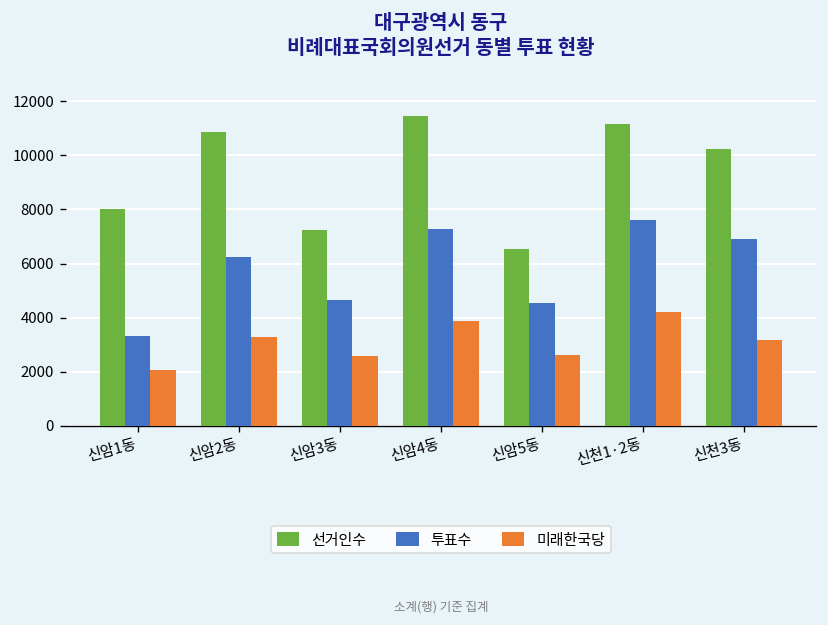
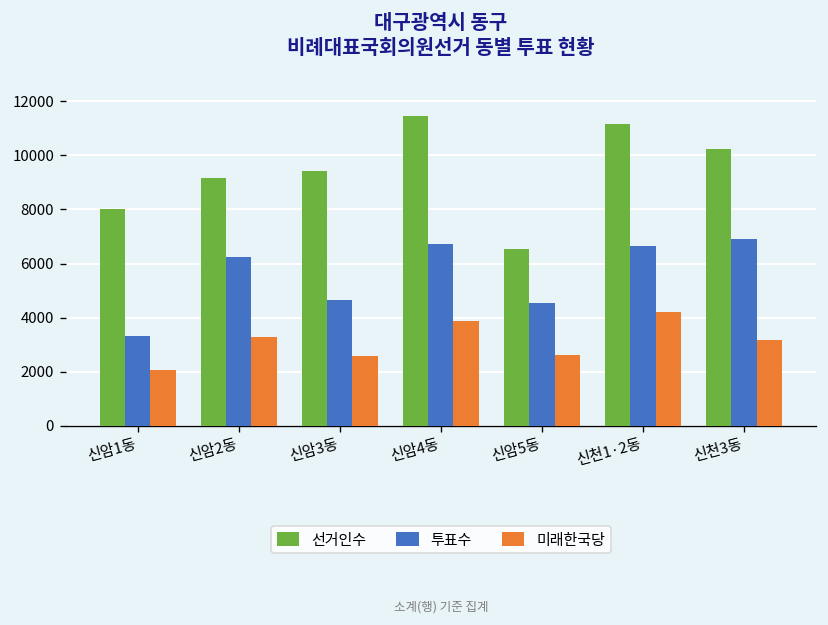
  {
    "선거인수": {
      "신암1동": 8000,
-     "신암2동": 10900,
-     "신암3동": 7200,
+     "신암2동": 9200,
+     "신암3동": 9400,
      "신암4동": 11400,
      "신암5동": 6600,
      "신천1·2동": 11200,
      "신천3동": 10200
    },
    "투표수": {
      "신암1동": 3300,
      "신암2동": 6300,
      "신암3동": 4700,
-     "신암4동": 7300,
+     "신암4동": 6700,
      "신암5동": 4600,
-     "신천1·2동": 7600,
+     "신천1·2동": 6600,
      "신천3동": 6900
    },
    "미래한국당": {
      "신암1동": 2100,
      "신암2동": 3300,
      "신암3동": 2600,
      "신암4동": 3900,
      "신암5동": 2600,
      "신천1·2동": 4200,
      "신천3동": 3200
    }
  }
